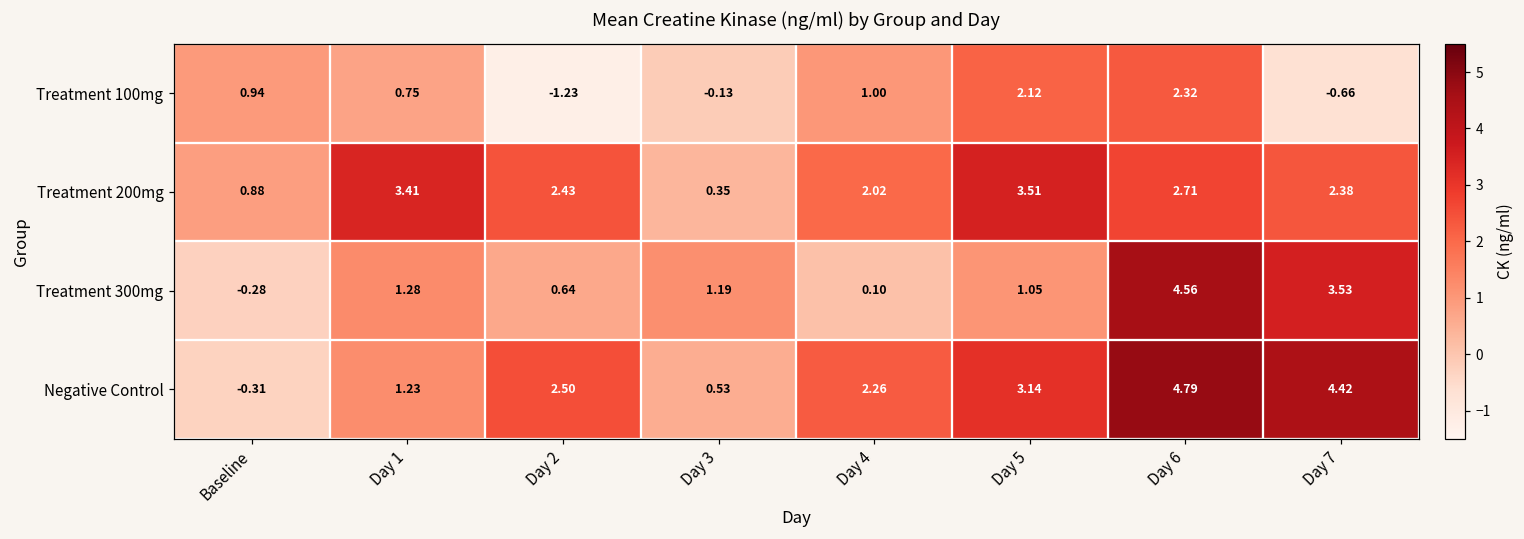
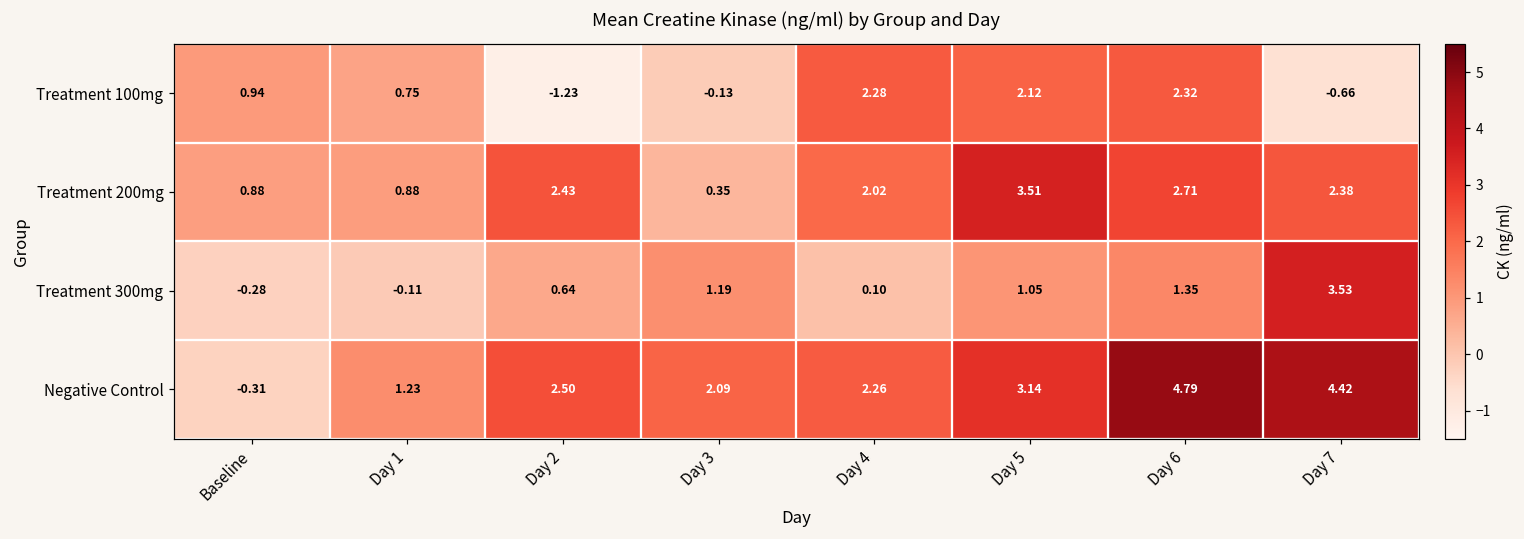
  {
    "Treatment 100mg": {
      "Baseline": 0.94,
      "Day 1": 0.75,
      "Day 2": -1.23,
      "Day 3": -0.13,
-     "Day 4": 1.00,
+     "Day 4": 2.28,
      "Day 5": 2.12,
      "Day 6": 2.32,
      "Day 7": -0.66
    },
    "Treatment 200mg": {
      "Baseline": 0.88,
-     "Day 1": 3.41,
+     "Day 1": 0.88,
      "Day 2": 2.43,
      "Day 3": 0.35,
      "Day 4": 2.02,
      "Day 5": 3.51,
      "Day 6": 2.71,
      "Day 7": 2.38
    },
    "Treatment 300mg": {
      "Baseline": -0.28,
-     "Day 1": 1.28,
+     "Day 1": -0.11,
      "Day 2": 0.64,
      "Day 3": 1.19,
      "Day 4": 0.10,
      "Day 5": 1.05,
-     "Day 6": 4.56,
+     "Day 6": 1.35,
      "Day 7": 3.53
    },
    "Negative Control": {
      "Baseline": -0.31,
      "Day 1": 1.23,
      "Day 2": 2.50,
-     "Day 3": 0.53,
+     "Day 3": 2.09,
      "Day 4": 2.26,
      "Day 5": 3.14,
      "Day 6": 4.79,
      "Day 7": 4.42
    }
  }
